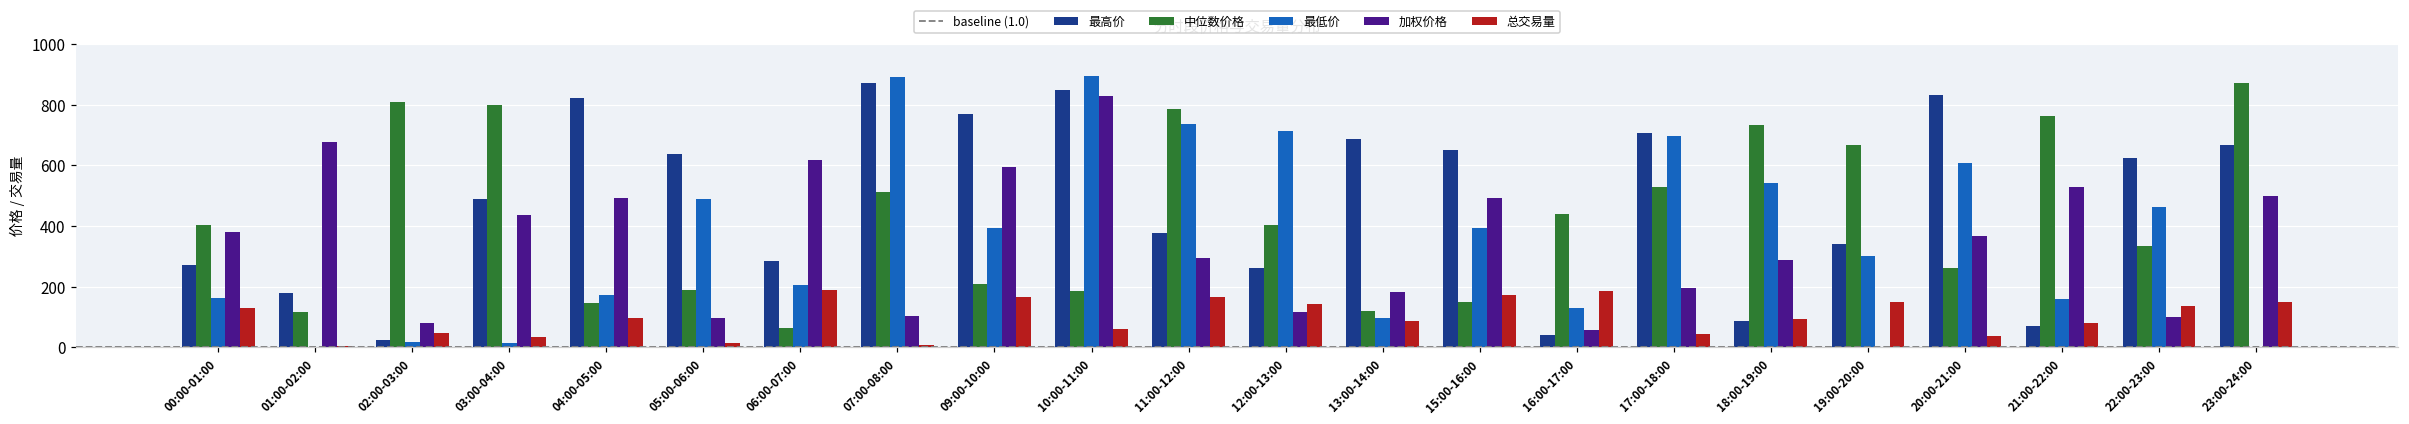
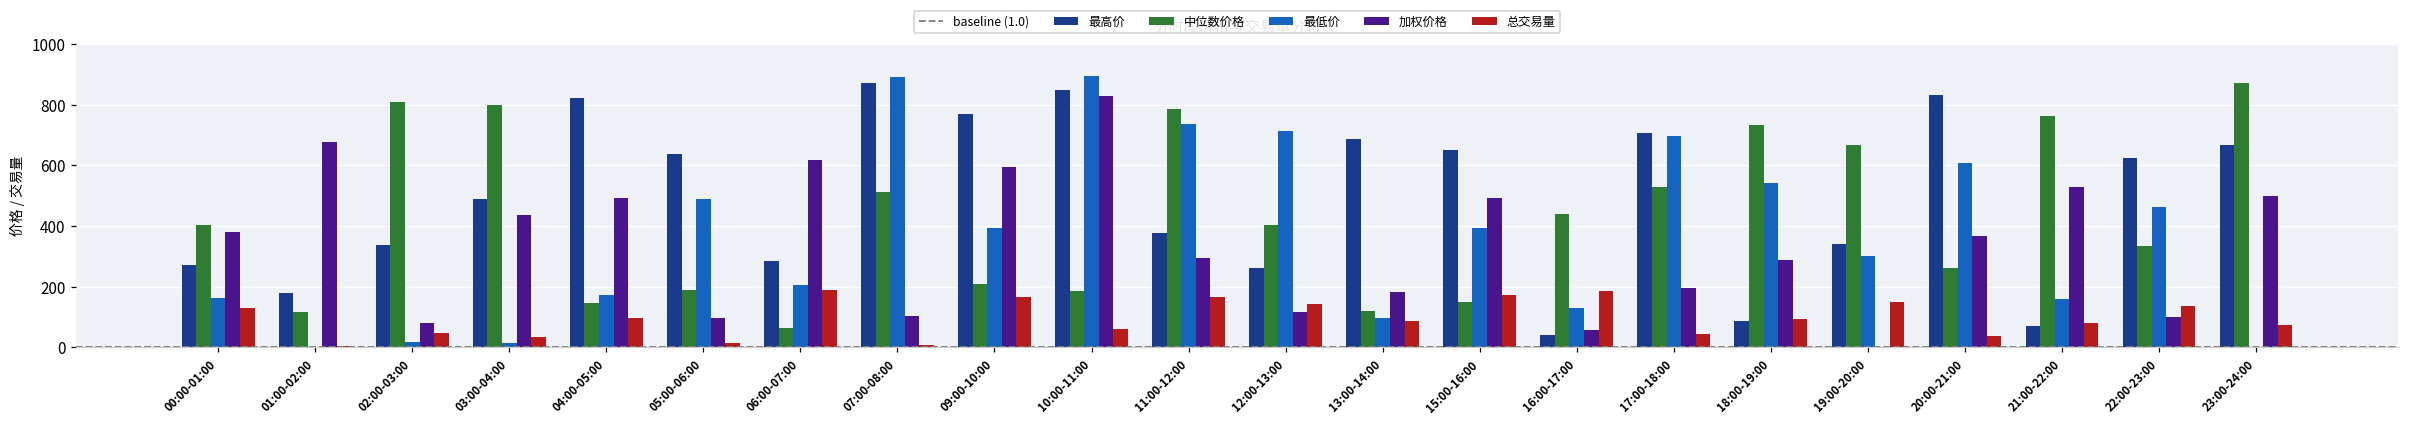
  {
    "最高价": {
      "00:00-01:00": 270,
      "01:00-02:00": 180,
-     "02:00-03:00": 20,
+     "02:00-03:00": 340,
      "03:00-04:00": 490,
      "04:00-05:00": 820,
      "05:00-06:00": 640,
      "06:00-07:00": 290,
      "07:00-08:00": 870,
      "09:00-10:00": 770,
      "10:00-11:00": 850,
      "11:00-12:00": 380,
      "12:00-13:00": 260,
      "13:00-14:00": 690,
      "15:00-16:00": 650,
      "16:00-17:00": 40,
      "17:00-18:00": 710,
      "18:00-19:00": 90,
      "19:00-20:00": 340,
      "20:00-21:00": 830,
      "21:00-22:00": 70,
      "22:00-23:00": 620,
      "23:00-24:00": 670
    },
    "中位数价格": {
      "00:00-01:00": 400,
      "01:00-02:00": 120,
      "02:00-03:00": 810,
      "03:00-04:00": 800,
      "04:00-05:00": 150,
      "05:00-06:00": 190,
      "06:00-07:00": 70,
      "07:00-08:00": 510,
      "09:00-10:00": 210,
      "10:00-11:00": 180,
      "11:00-12:00": 790,
      "12:00-13:00": 400,
      "13:00-14:00": 120,
      "15:00-16:00": 150,
      "16:00-17:00": 440,
      "17:00-18:00": 530,
      "18:00-19:00": 730,
      "19:00-20:00": 670,
      "20:00-21:00": 260,
      "21:00-22:00": 760,
      "22:00-23:00": 330,
      "23:00-24:00": 870
    },
    "最低价": {
      "00:00-01:00": 160,
      "02:00-03:00": 20,
      "03:00-04:00": 10,
      "04:00-05:00": 170,
      "05:00-06:00": 490,
      "06:00-07:00": 200,
      "07:00-08:00": 890,
      "09:00-10:00": 390,
      "10:00-11:00": 890,
      "11:00-12:00": 740,
      "12:00-13:00": 710,
      "13:00-14:00": 100,
      "15:00-16:00": 390,
      "16:00-17:00": 130,
      "17:00-18:00": 700,
      "18:00-19:00": 540,
      "19:00-20:00": 300,
      "20:00-21:00": 610,
      "21:00-22:00": 160,
      "22:00-23:00": 460,
      "23:00-24:00": 0
    },
    "加权价格": {
      "00:00-01:00": 380,
      "01:00-02:00": 680,
      "02:00-03:00": 80,
      "03:00-04:00": 440,
      "04:00-05:00": 490,
      "05:00-06:00": 100,
      "06:00-07:00": 620,
      "07:00-08:00": 100,
      "09:00-10:00": 590,
      "10:00-11:00": 830,
      "11:00-12:00": 290,
      "12:00-13:00": 120,
      "13:00-14:00": 180,
      "15:00-16:00": 490,
      "16:00-17:00": 60,
      "17:00-18:00": 200,
      "18:00-19:00": 290,
      "19:00-20:00": 0,
      "20:00-21:00": 370,
      "21:00-22:00": 530,
      "22:00-23:00": 100,
      "23:00-24:00": 500
    },
    "总交易量": {
      "00:00-01:00": 130,
      "02:00-03:00": 50,
      "03:00-04:00": 30,
      "04:00-05:00": 100,
      "05:00-06:00": 10,
      "06:00-07:00": 190,
      "09:00-10:00": 170,
      "10:00-11:00": 60,
      "11:00-12:00": 170,
      "12:00-13:00": 140,
      "13:00-14:00": 90,
      "15:00-16:00": 170,
      "16:00-17:00": 190,
      "17:00-18:00": 40,
      "18:00-19:00": 100,
      "19:00-20:00": 150,
      "20:00-21:00": 40,
      "21:00-22:00": 80,
      "22:00-23:00": 140,
-     "23:00-24:00": 150
+     "23:00-24:00": 70
    }
  }
